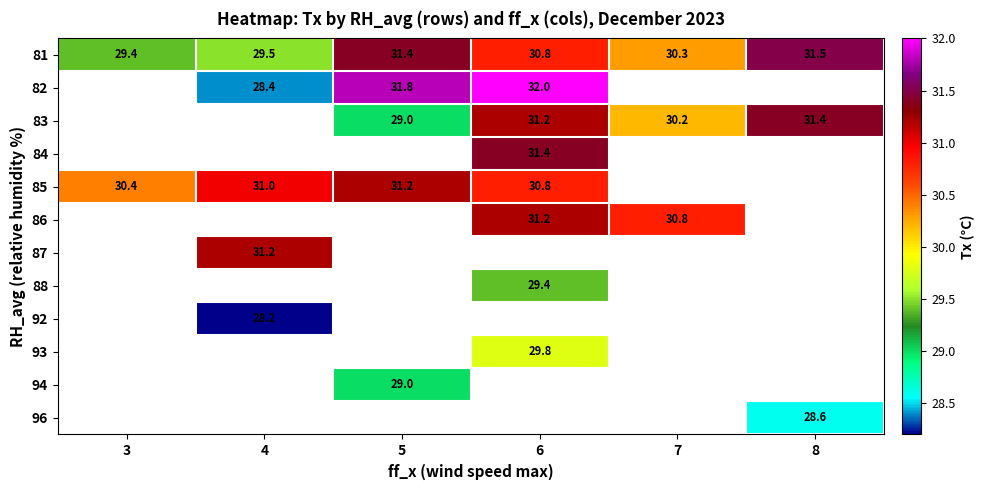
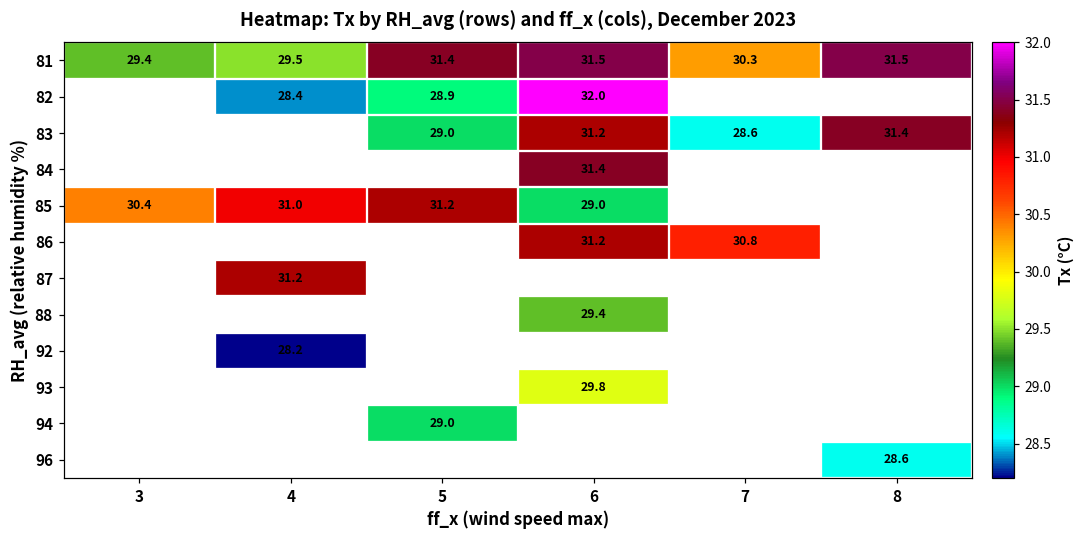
  {
    "81": {
      "3": 29.4,
      "4": 29.5,
      "5": 31.4,
-     "6": 30.8,
+     "6": 31.5,
      "7": 30.3,
      "8": 31.5
    },
    "82": {
      "4": 28.4,
-     "5": 31.8,
+     "5": 28.9,
      "6": 32.0
    },
    "83": {
      "5": 29.0,
      "6": 31.2,
-     "7": 30.2,
+     "7": 28.6,
      "8": 31.4
    },
    "84": {
      "6": 31.4
    },
    "85": {
      "3": 30.4,
      "4": 31.0,
      "5": 31.2,
-     "6": 30.8
+     "6": 29.0
    },
    "86": {
      "6": 31.2,
      "7": 30.8
    },
    "87": {
      "4": 31.2
    },
    "88": {
      "6": 29.4
    },
    "92": {
      "4": 28.2
    },
    "93": {
      "6": 29.8
    },
    "94": {
      "5": 29.0
    },
    "96": {
      "8": 28.6
    }
  }
